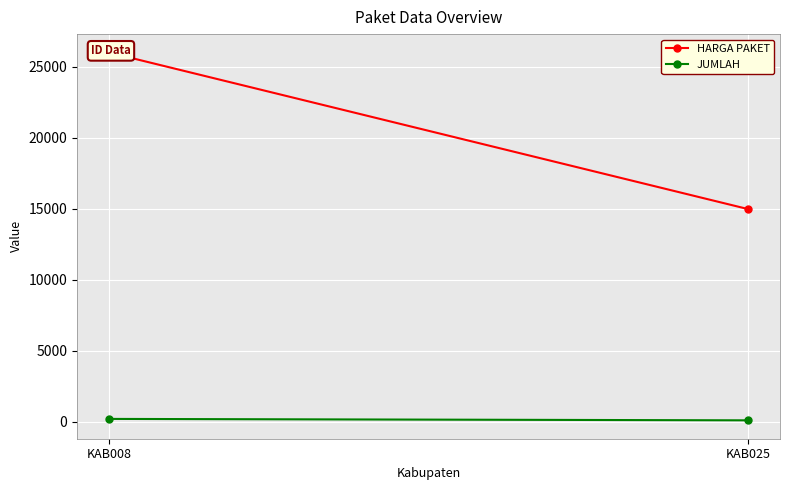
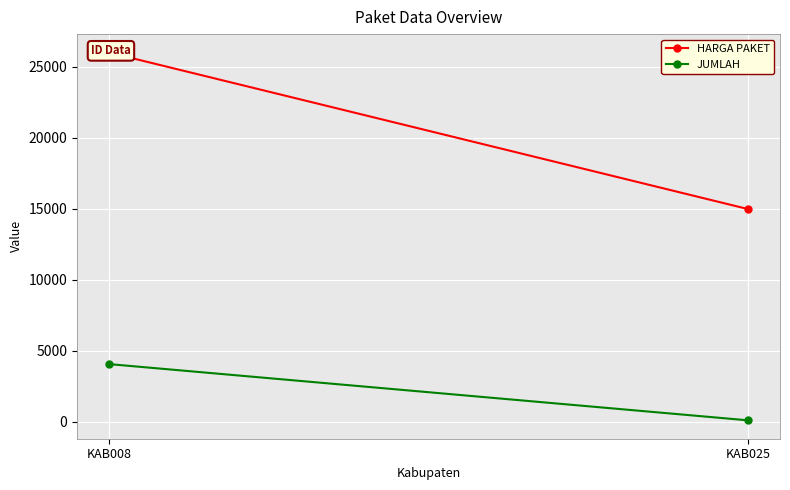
  {
    "HARGA PAKET": {
      "KAB025": 15000
    },
    "JUMLAH": {
-     "KAB008": 200,
+     "KAB008": 4100,
      "KAB025": 100
    }
  }
